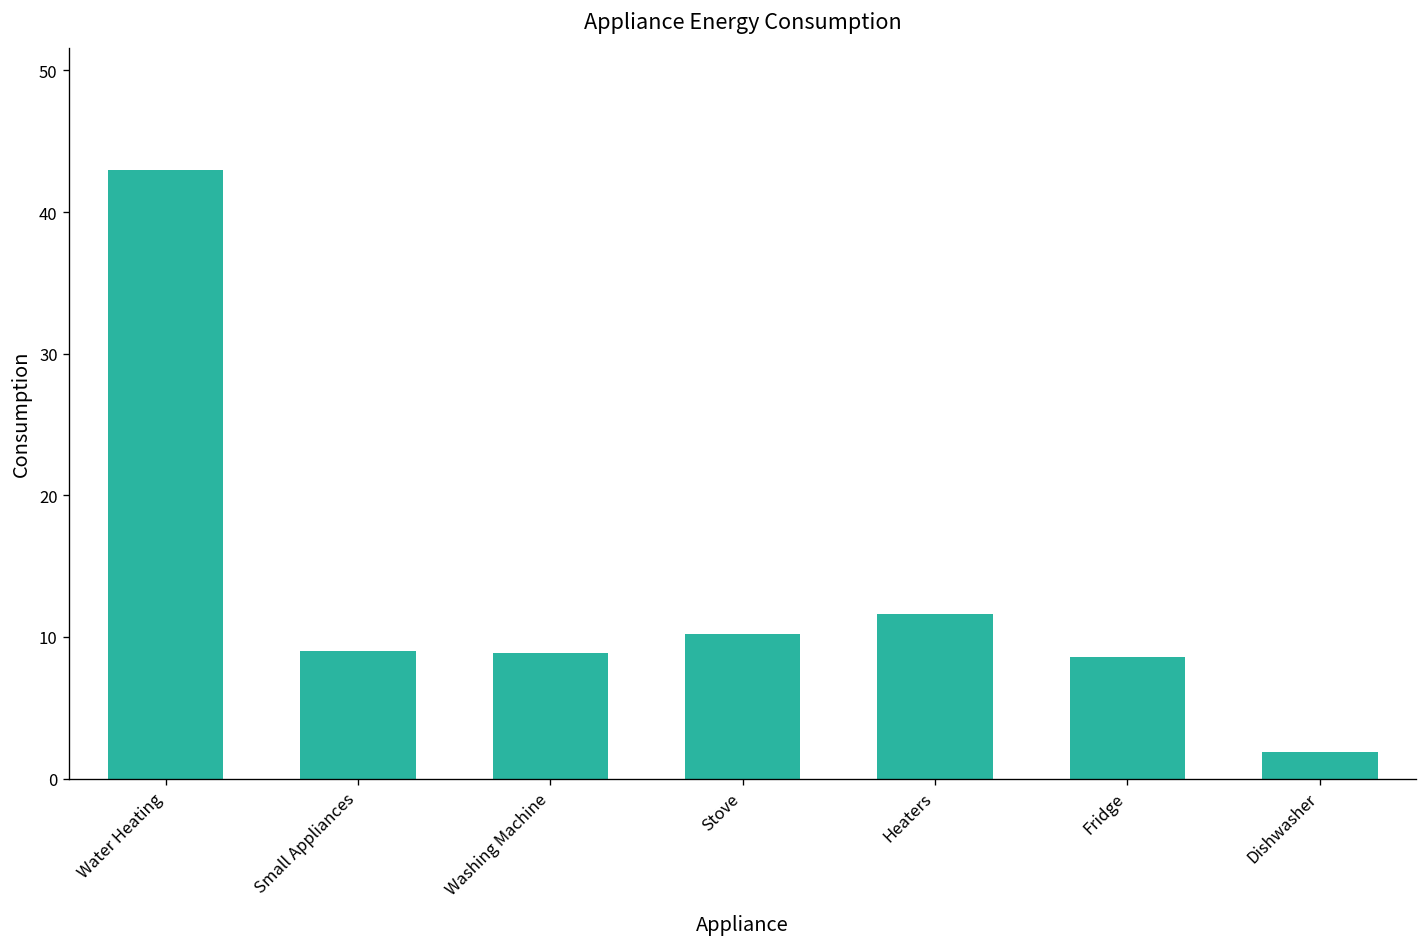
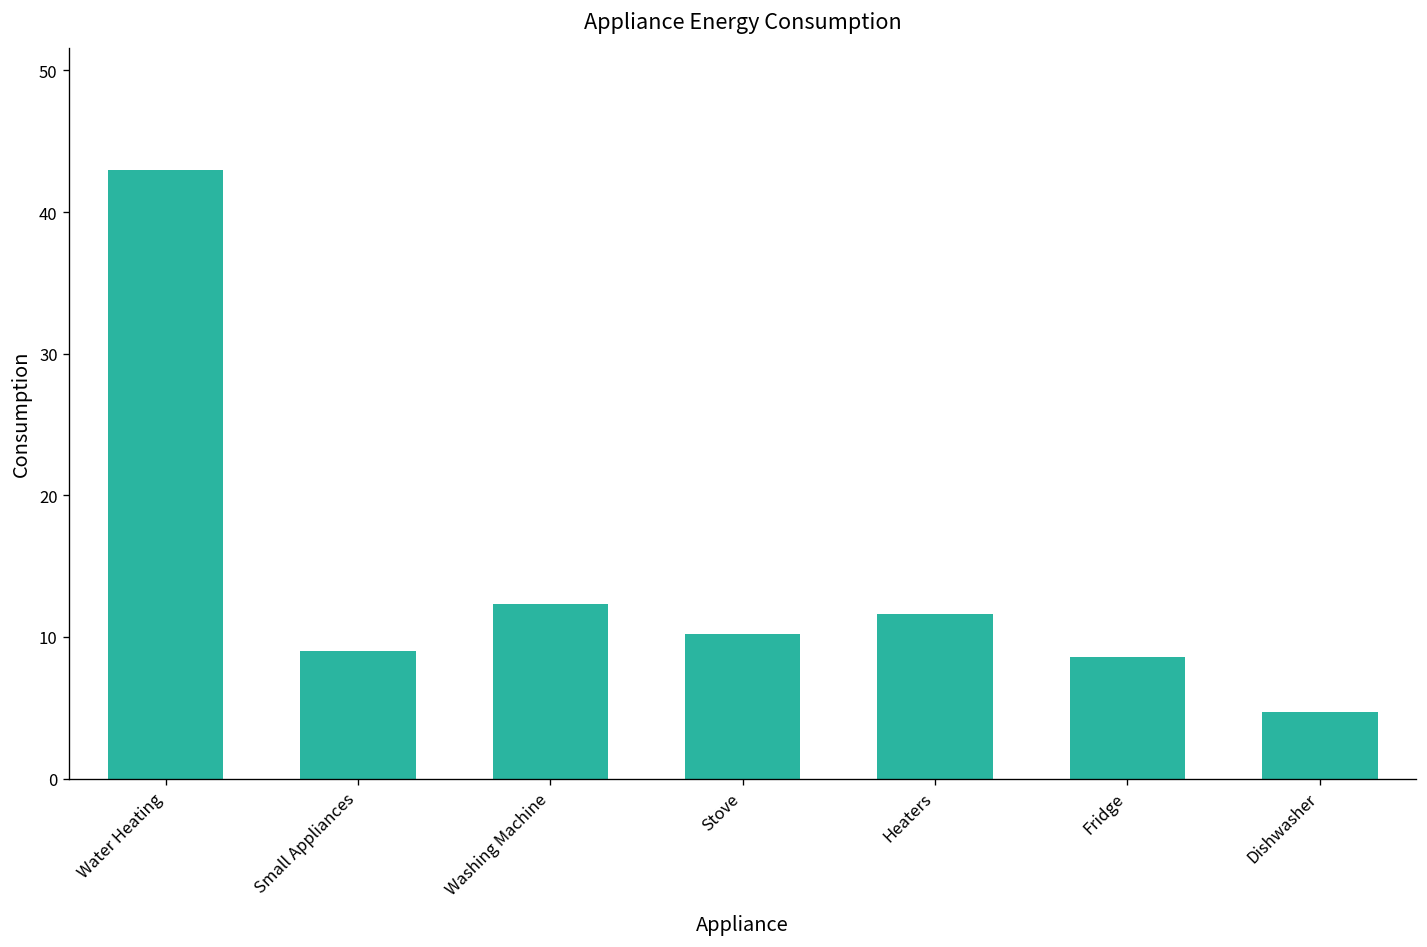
  {
    "Water Heating": 43.0,
    "Small Appliances": 9.0,
-   "Washing Machine": 8.9,
+   "Washing Machine": 12.3,
    "Stove": 10.2,
    "Heaters": 11.6,
    "Fridge": 8.6,
-   "Dishwasher": 1.9
+   "Dishwasher": 4.7
  }
